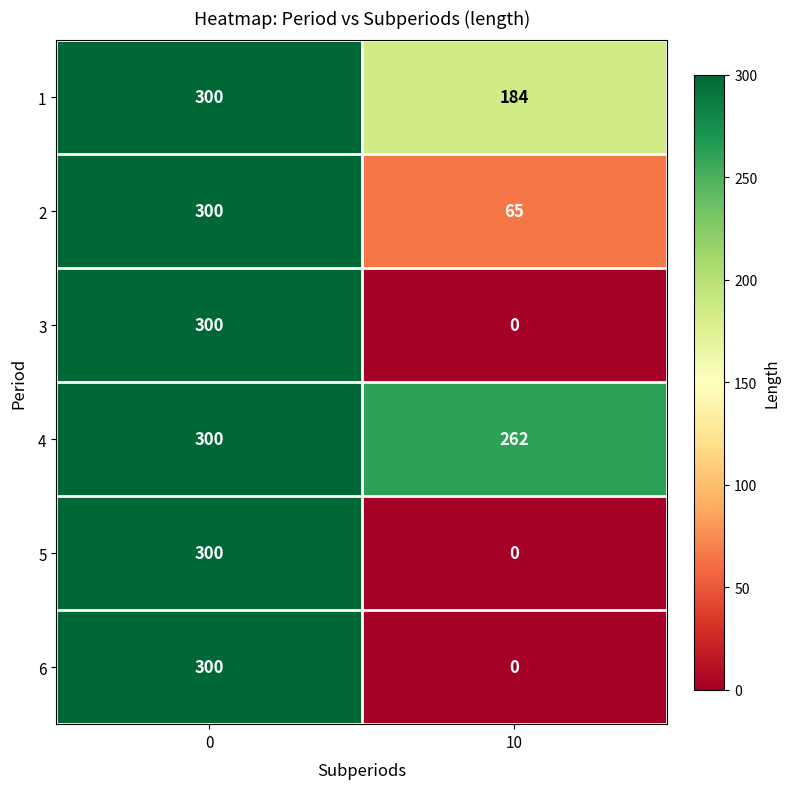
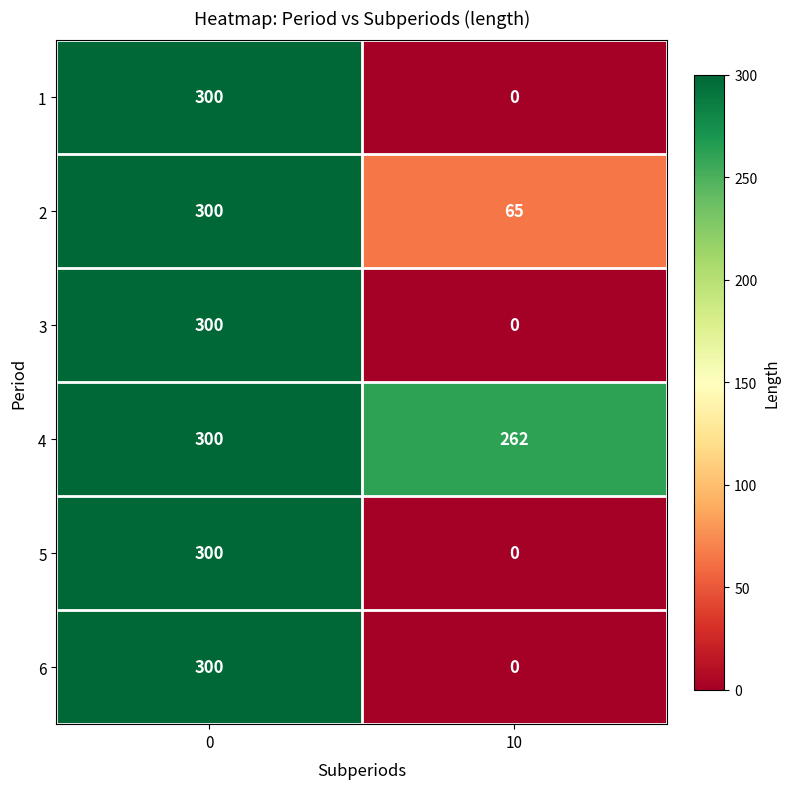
  {
    "1": {
      "0": 300,
-     "10": 184
+     "10": 0
    },
    "2": {
      "0": 300,
      "10": 65
    },
    "3": {
      "0": 300,
      "10": 0
    },
    "4": {
      "0": 300,
      "10": 262
    },
    "5": {
      "0": 300,
      "10": 0
    },
    "6": {
      "0": 300,
      "10": 0
    }
  }
